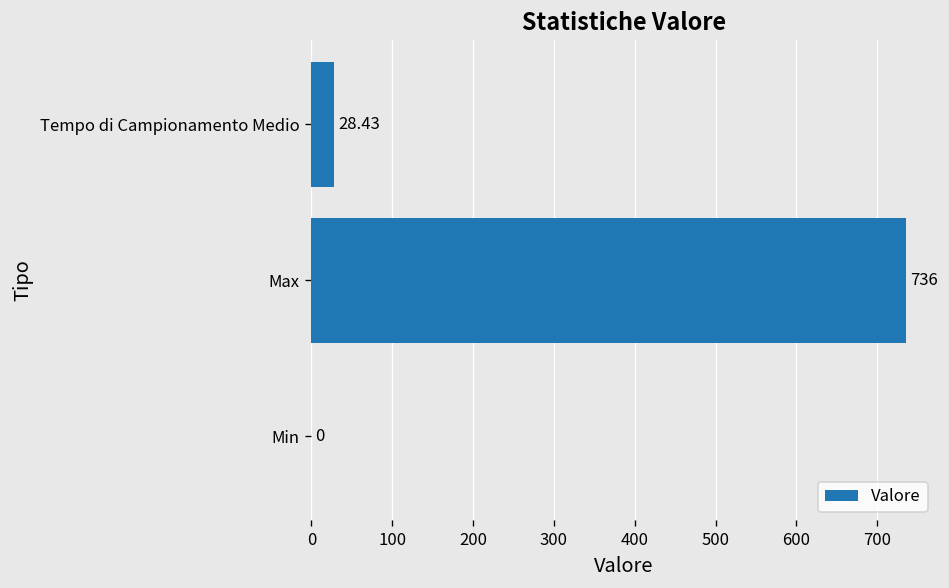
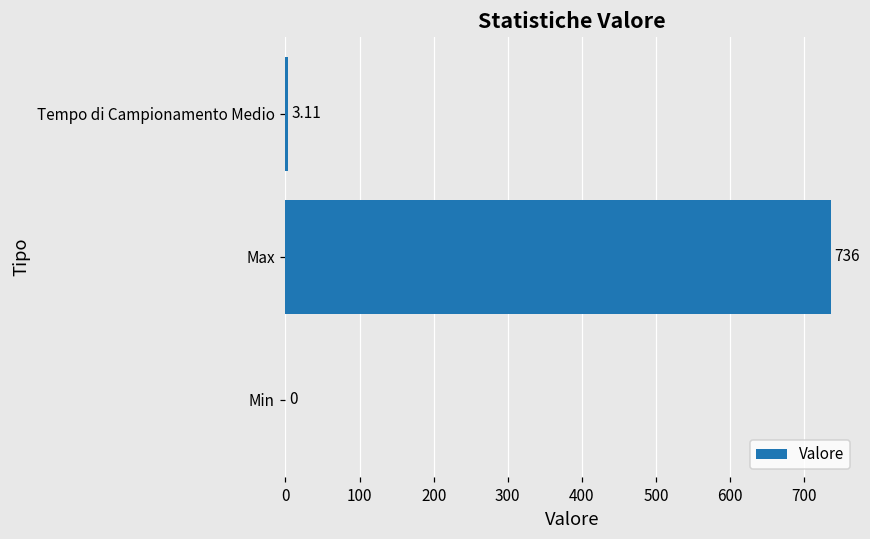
  {
-   "Tempo di Campionamento Medio": 28.43,
+   "Tempo di Campionamento Medio": 3.11,
    "Max": 736,
    "Min": 0
  }
